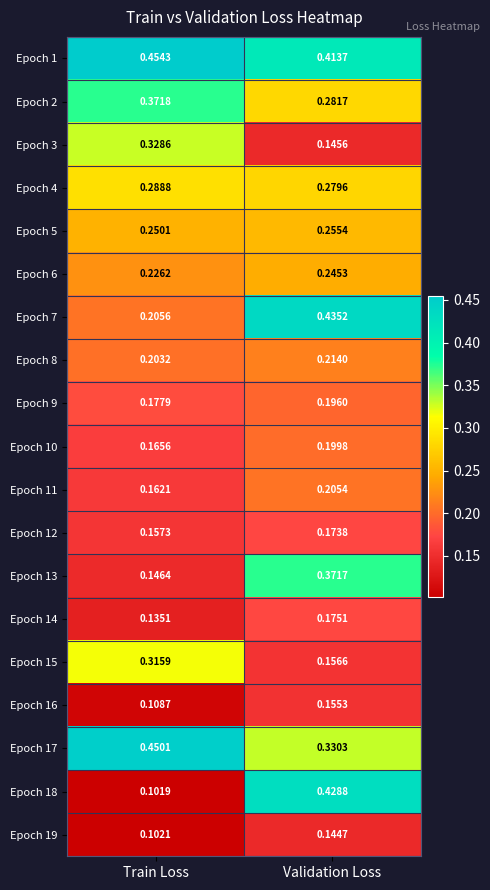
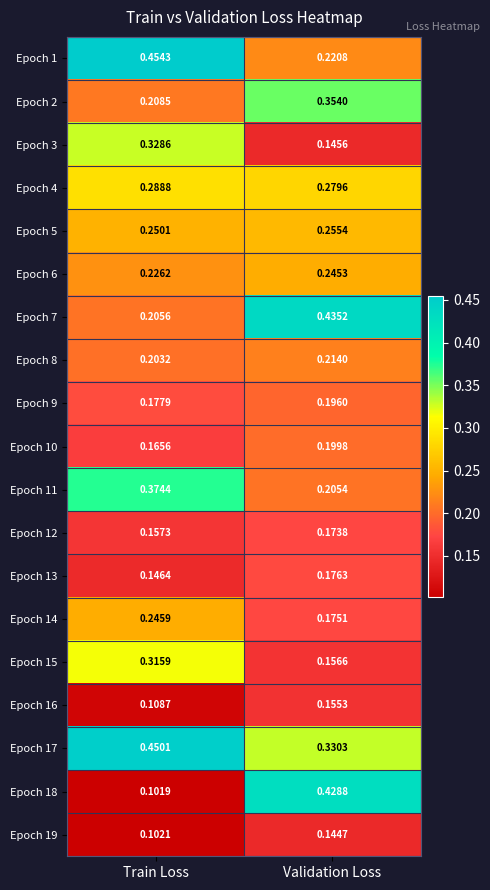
  {
    "Epoch 1": {
      "Train Loss": 0.4543,
-     "Validation Loss": 0.4137
+     "Validation Loss": 0.2208
    },
    "Epoch 2": {
-     "Train Loss": 0.3718,
-     "Validation Loss": 0.2817
+     "Train Loss": 0.2085,
+     "Validation Loss": 0.3540
    },
    "Epoch 3": {
      "Train Loss": 0.3286,
      "Validation Loss": 0.1456
    },
    "Epoch 4": {
      "Train Loss": 0.2888,
      "Validation Loss": 0.2796
    },
    "Epoch 5": {
      "Train Loss": 0.2501,
      "Validation Loss": 0.2554
    },
    "Epoch 6": {
      "Train Loss": 0.2262,
      "Validation Loss": 0.2453
    },
    "Epoch 7": {
      "Train Loss": 0.2056,
      "Validation Loss": 0.4352
    },
    "Epoch 8": {
      "Train Loss": 0.2032,
      "Validation Loss": 0.2140
    },
    "Epoch 9": {
      "Train Loss": 0.1779,
      "Validation Loss": 0.1960
    },
    "Epoch 10": {
      "Train Loss": 0.1656,
      "Validation Loss": 0.1998
    },
    "Epoch 11": {
-     "Train Loss": 0.1621,
+     "Train Loss": 0.3744,
      "Validation Loss": 0.2054
    },
    "Epoch 12": {
      "Train Loss": 0.1573,
      "Validation Loss": 0.1738
    },
    "Epoch 13": {
      "Train Loss": 0.1464,
-     "Validation Loss": 0.3717
+     "Validation Loss": 0.1763
    },
    "Epoch 14": {
-     "Train Loss": 0.1351,
+     "Train Loss": 0.2459,
      "Validation Loss": 0.1751
    },
    "Epoch 15": {
      "Train Loss": 0.3159,
      "Validation Loss": 0.1566
    },
    "Epoch 16": {
      "Train Loss": 0.1087,
      "Validation Loss": 0.1553
    },
    "Epoch 17": {
      "Train Loss": 0.4501,
      "Validation Loss": 0.3303
    },
    "Epoch 18": {
      "Train Loss": 0.1019,
      "Validation Loss": 0.4288
    },
    "Epoch 19": {
      "Train Loss": 0.1021,
      "Validation Loss": 0.1447
    }
  }
